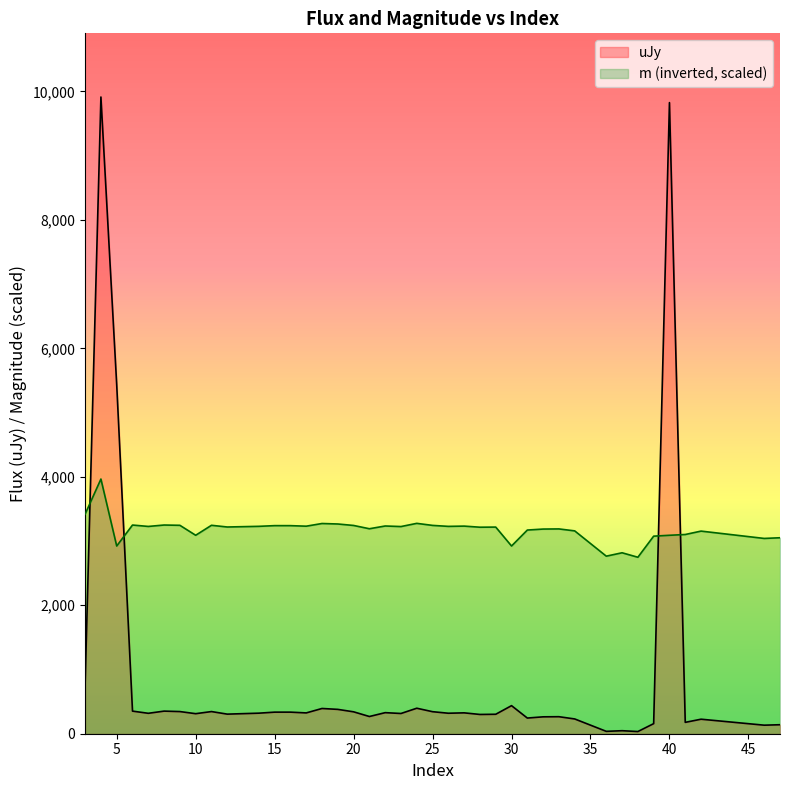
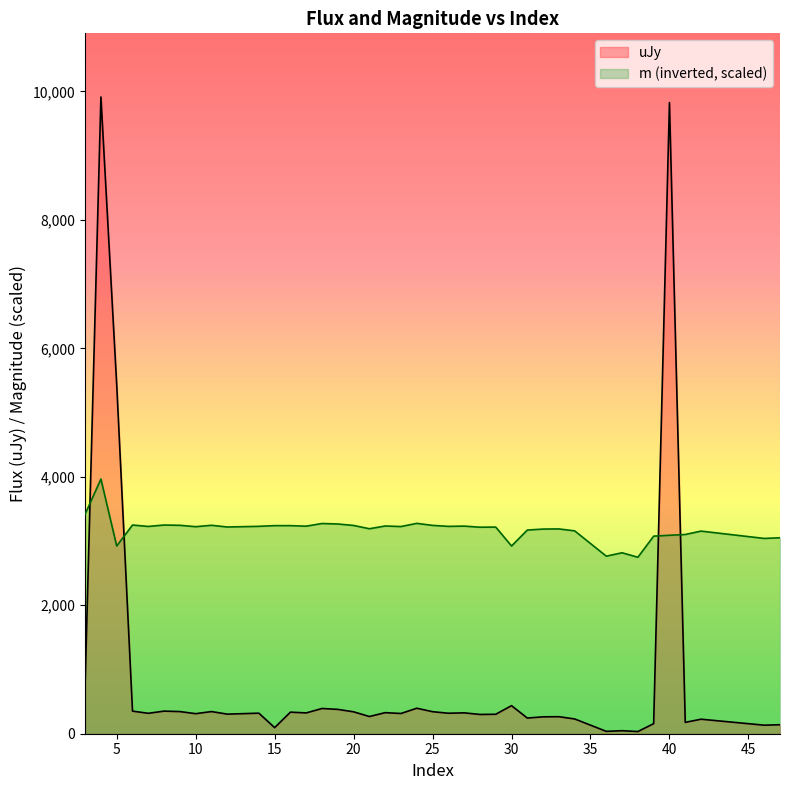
  {
    "uJy": {
      "5": "5,400",
      "10": "300",
-     "15": "300",
+     "15": "100",
      "20": "300",
      "25": "300",
      "30": "400",
      "40": "9,800"
    },
    "m (inverted, scaled)": {
      "5": "2,900",
-     "10": "3,100",
+     "10": "3,200",
      "15": "3,200",
      "20": "3,200",
      "25": "3,200",
      "30": "2,900",
      "40": "3,100"
    }
  }
